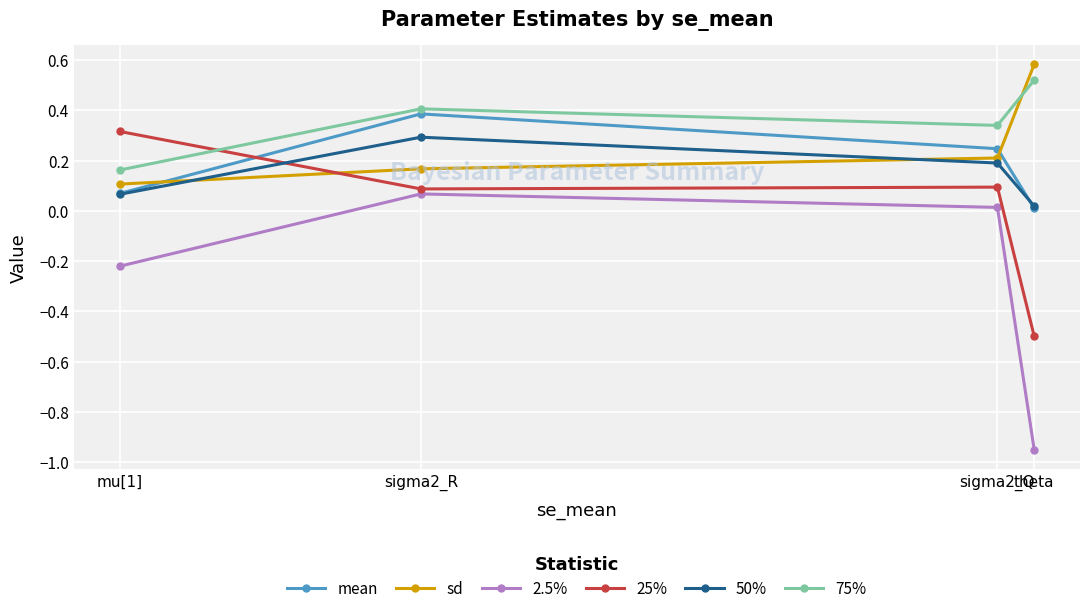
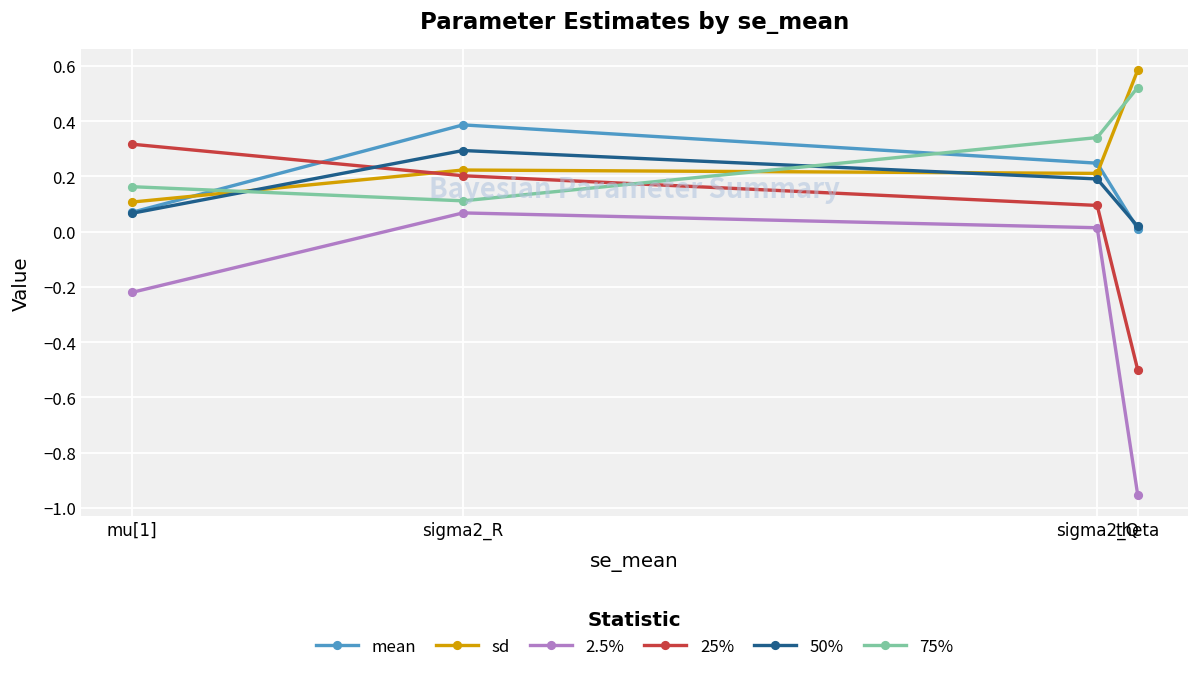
  {
    "mean": {
      "sigma2_R": 0.39
    },
    "sd": {
      "mu[1]": 0.11,
-     "sigma2_R": 0.17
+     "sigma2_R": 0.22
    },
    "2.5%": {
      "mu[1]": -0.22,
      "sigma2_R": 0.07
    },
    "25%": {
      "mu[1]": 0.32,
-     "sigma2_R": 0.09
+     "sigma2_R": 0.20
    },
    "50%": {
      "sigma2_R": 0.29
    },
    "75%": {
      "mu[1]": 0.16,
-     "sigma2_R": 0.41
+     "sigma2_R": 0.11
    }
  }
